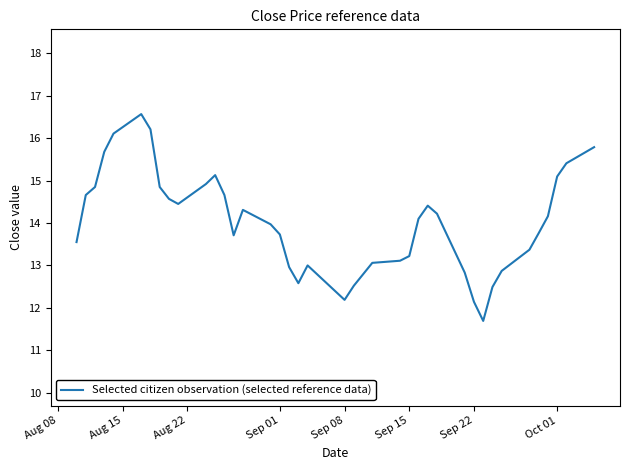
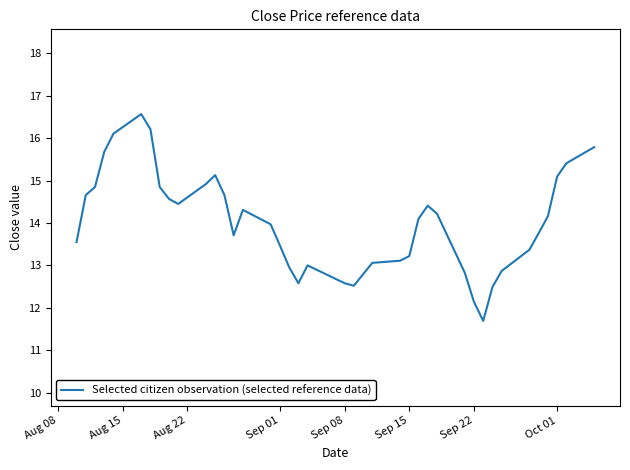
  {
-   "Sep 01": 13.7,
-   "Sep 08": 12.2,
+   "Sep 01": 13.5,
+   "Sep 08": 12.6,
    "Sep 15": 13.2,
    "Sep 22": 12.1,
    "Oct 01": 15.1
  }
